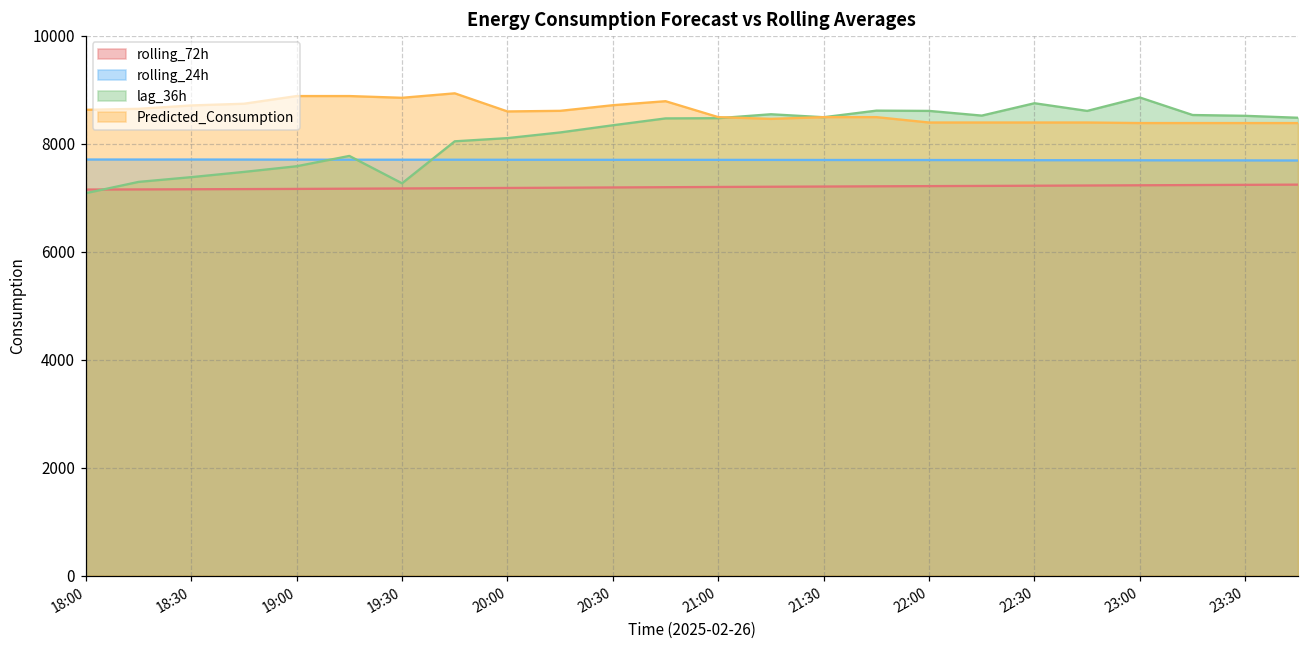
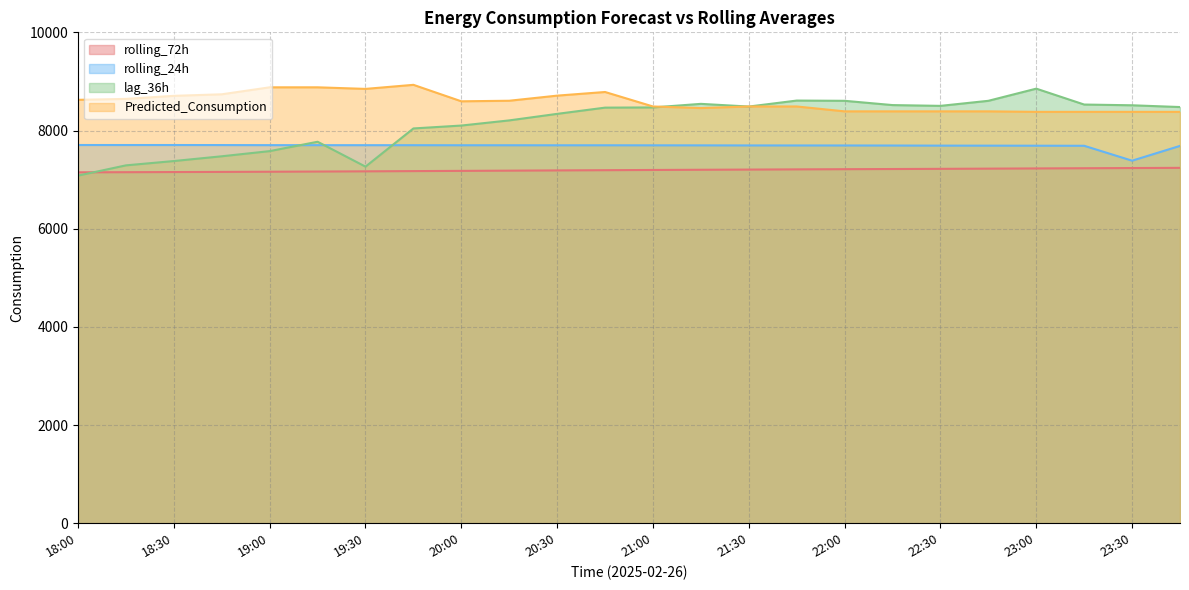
  {
    "rolling_24h": {
      "18:00": 7700,
      "18:30": 7700,
      "19:00": 7700,
      "19:30": 7700,
      "20:00": 7700,
      "20:30": 7700,
      "21:00": 7700,
      "21:30": 7700,
      "22:00": 7700,
      "22:30": 7700,
      "23:00": 7700,
-     "23:30": 7700
+     "23:30": 7400
    },
    "lag_36h": {
      "18:00": 7100,
      "18:30": 7400,
      "19:00": 7600,
      "19:30": 7300,
      "20:00": 8100,
      "20:30": 8300,
      "22:00": 8600,
-     "22:30": 8700,
+     "22:30": 8500,
      "23:00": 8900,
      "23:30": 8500
    }
  }
